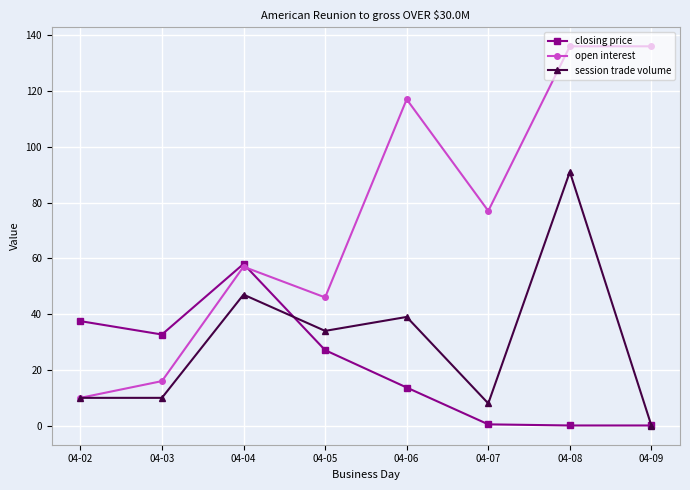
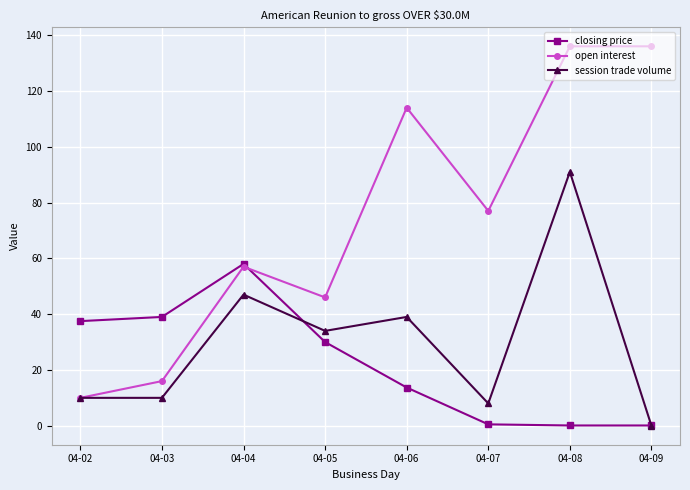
  {
    "closing price": {
      "04-02": 38,
-     "04-03": 33,
+     "04-03": 39,
      "04-04": 58,
-     "04-05": 27,
+     "04-05": 30,
      "04-06": 14,
      "04-07": 1,
      "04-08": 0
    },
    "open interest": {
      "04-03": 16,
      "04-04": 57,
      "04-05": 46,
-     "04-06": 117,
+     "04-06": 114,
      "04-07": 77
    },
    "session trade volume": {
      "04-03": 10,
      "04-04": 47,
      "04-05": 34,
      "04-06": 39,
      "04-07": 8,
      "04-08": 91
    }
  }
